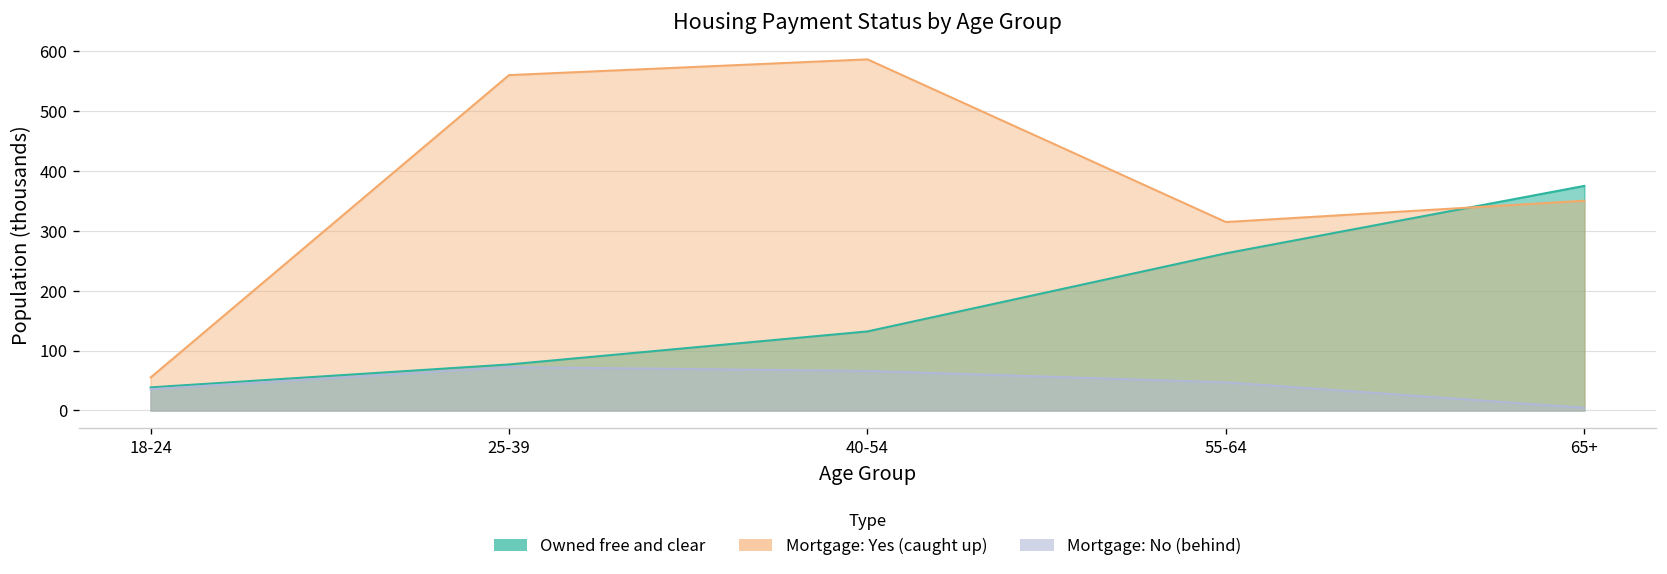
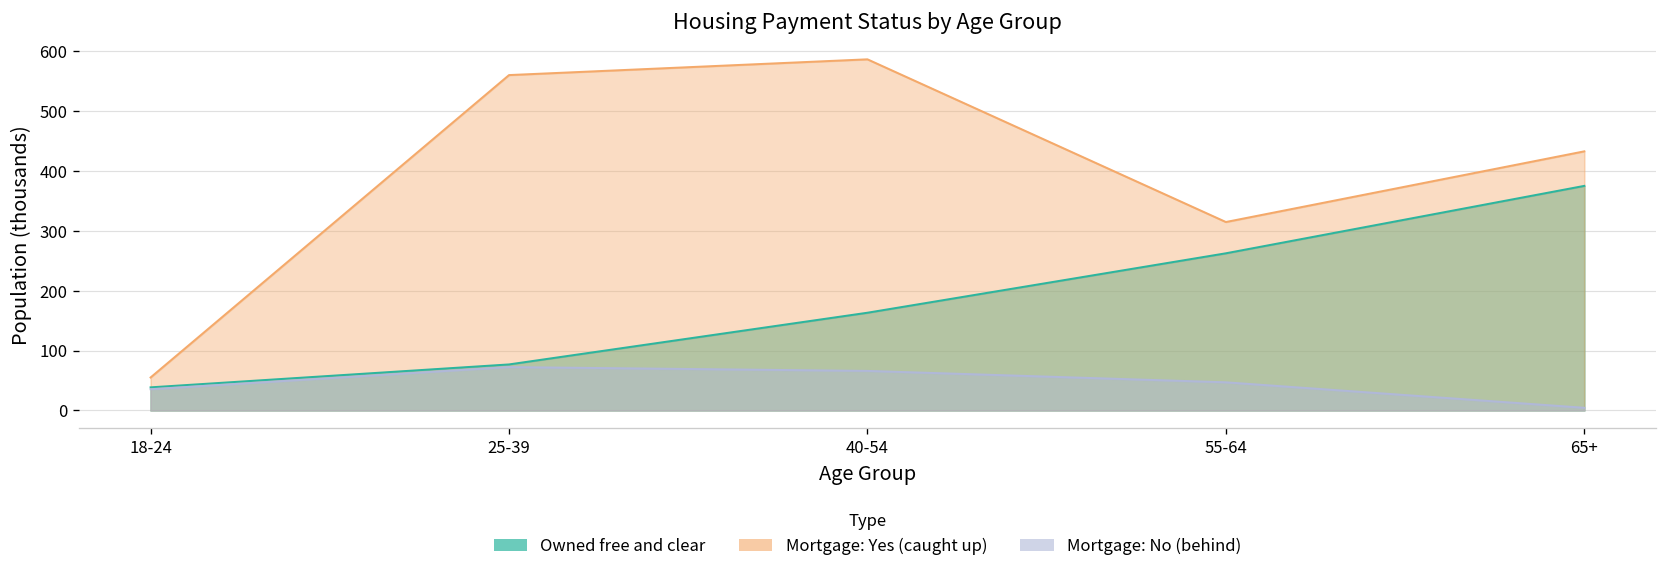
  {
    "Owned free and clear": {
-     "40-54": 130,
+     "40-54": 160,
      "55-64": 260,
      "65+": 370
    },
    "Mortgage: Yes (caught up)": {
      "18-24": 50,
      "25-39": 560,
      "40-54": 590,
      "55-64": 310,
-     "65+": 350
+     "65+": 430
    },
    "Mortgage: No (behind)": {
      "40-54": 70,
      "55-64": 50,
      "65+": 0
    }
  }
